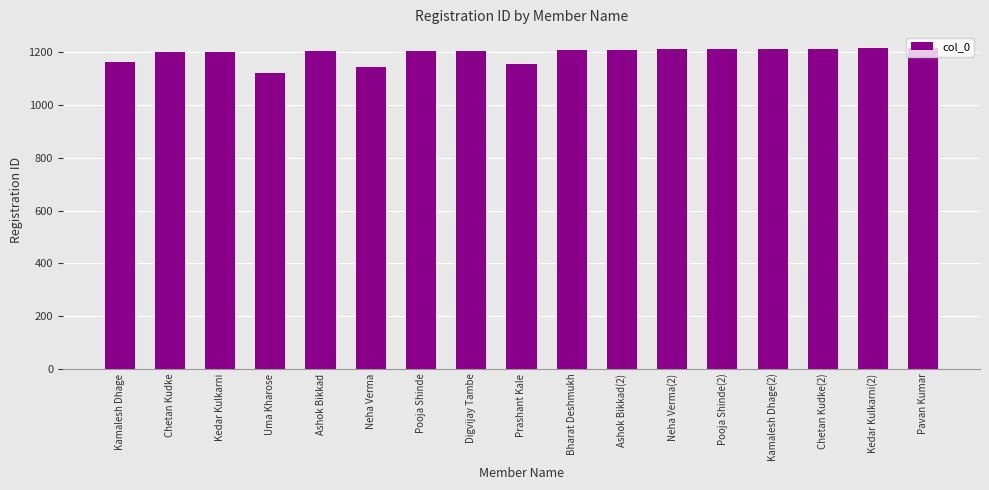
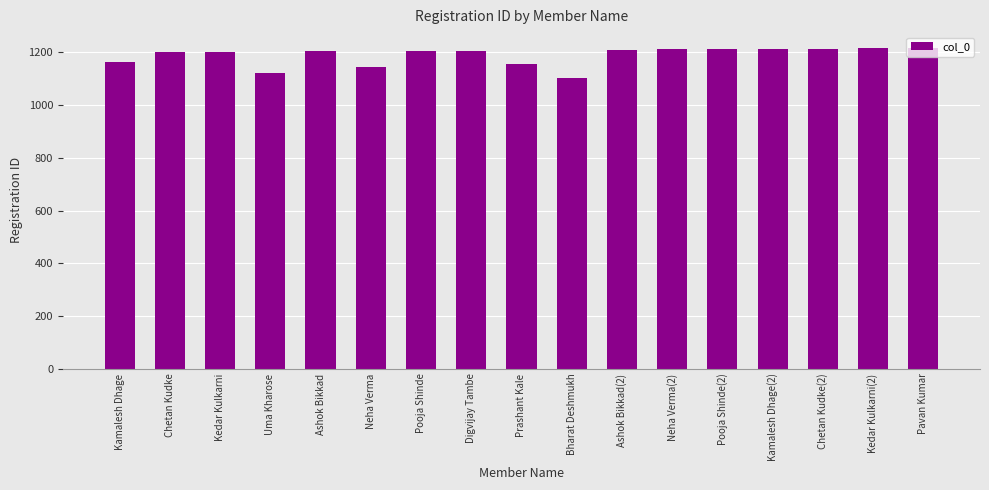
  {
    "Kamalesh Dhage": 1160,
    "Chetan Kudke": 1200,
    "Kedar Kulkarni": 1200,
    "Uma Kharose": 1120,
    "Ashok Bikkad": 1200,
    "Neha Verma": 1150,
    "Pooja Shinde": 1210,
    "Digvijay Tambe": 1210,
    "Prashant Kale": 1150,
-   "Bharat Deshmukh": 1210,
+   "Bharat Deshmukh": 1100,
    "Ashok Bikkad(2)": 1210,
    "Neha Verma(2)": 1210,
    "Pooja Shinde(2)": 1210,
    "Kamalesh Dhage(2)": 1210,
    "Chetan Kudke(2)": 1210,
    "Kedar Kulkarni(2)": 1220
  }
